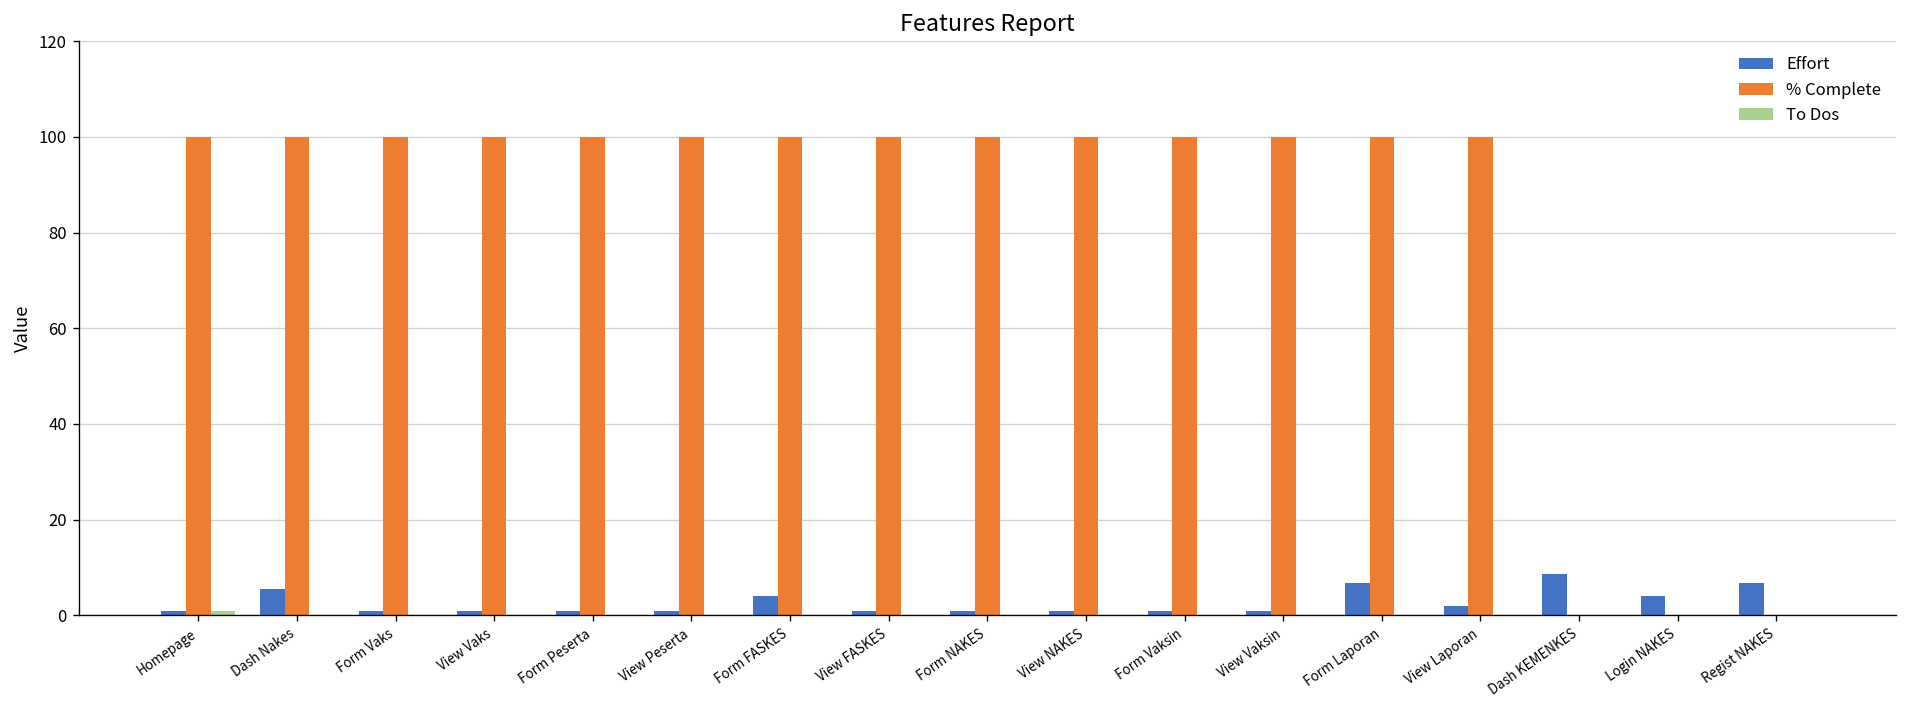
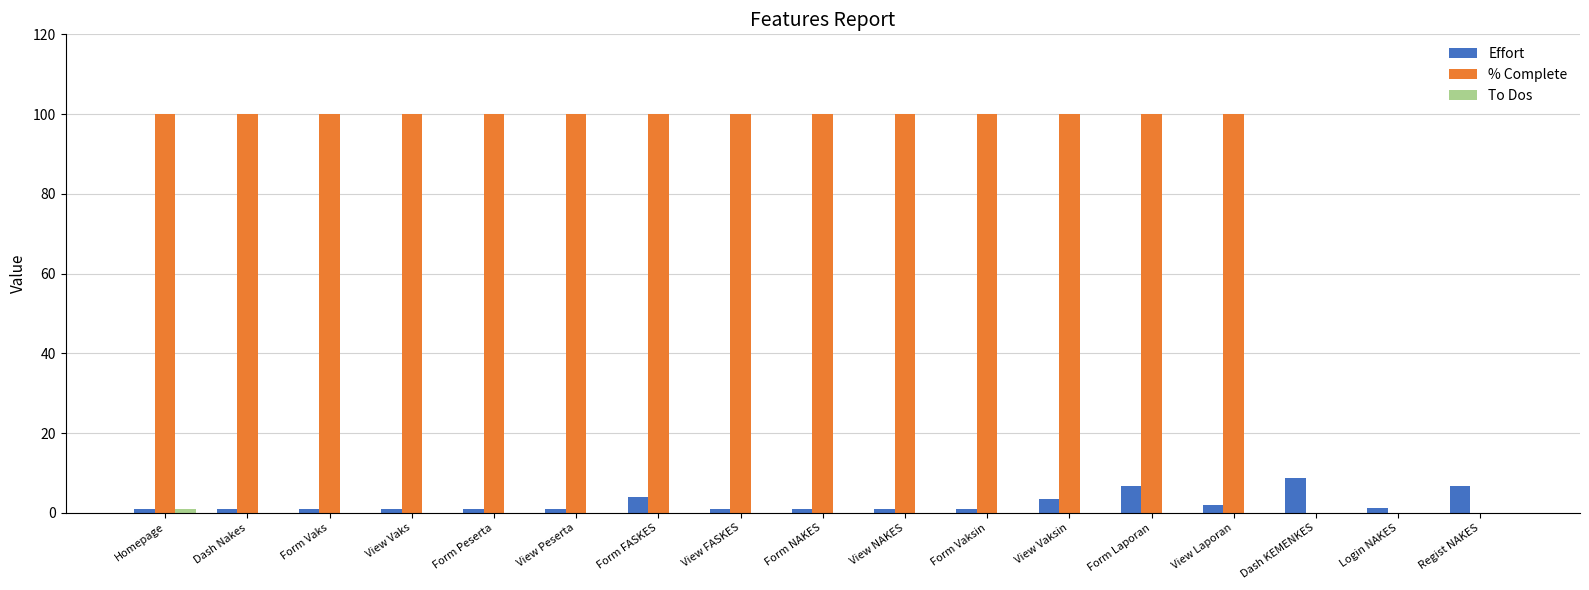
  {
    "Effort": {
      "Homepage": 1,
-     "Dash Nakes": 6,
+     "Dash Nakes": 1,
      "Form Vaks": 1,
      "View Vaks": 1,
      "Form Peserta": 1,
      "View Peserta": 1,
      "Form FASKES": 4,
      "View FASKES": 1,
      "Form NAKES": 1,
      "View NAKES": 1,
      "Form Vaksin": 1,
-     "View Vaksin": 1,
+     "View Vaksin": 3,
      "Form Laporan": 7,
      "View Laporan": 2,
      "Dash KEMENKES": 9,
-     "Login NAKES": 4,
+     "Login NAKES": 1,
      "Regist NAKES": 7
    },
    "% Complete": {
      "Homepage": 100,
      "Dash Nakes": 100,
      "Form Vaks": 100,
      "View Vaks": 100,
      "Form Peserta": 100,
      "View Peserta": 100,
      "Form FASKES": 100,
      "View FASKES": 100,
      "Form NAKES": 100,
      "View NAKES": 100,
      "Form Vaksin": 100,
      "View Vaksin": 100,
      "Form Laporan": 100,
      "View Laporan": 100,
      "Dash KEMENKES": 0,
      "Login NAKES": 0,
      "Regist NAKES": 0
    },
    "To Dos": {
      "Homepage": 1,
      "Dash Nakes": 0,
      "Form Vaks": 0,
      "View Vaks": 0,
      "Form Peserta": 0,
      "View Peserta": 0,
      "Form FASKES": 0,
      "View FASKES": 0,
      "Form NAKES": 0,
      "View NAKES": 0,
      "Form Vaksin": 0,
      "View Vaksin": 0,
      "Form Laporan": 0,
      "View Laporan": 0,
      "Dash KEMENKES": 0,
      "Login NAKES": 0,
      "Regist NAKES": 0
    }
  }
